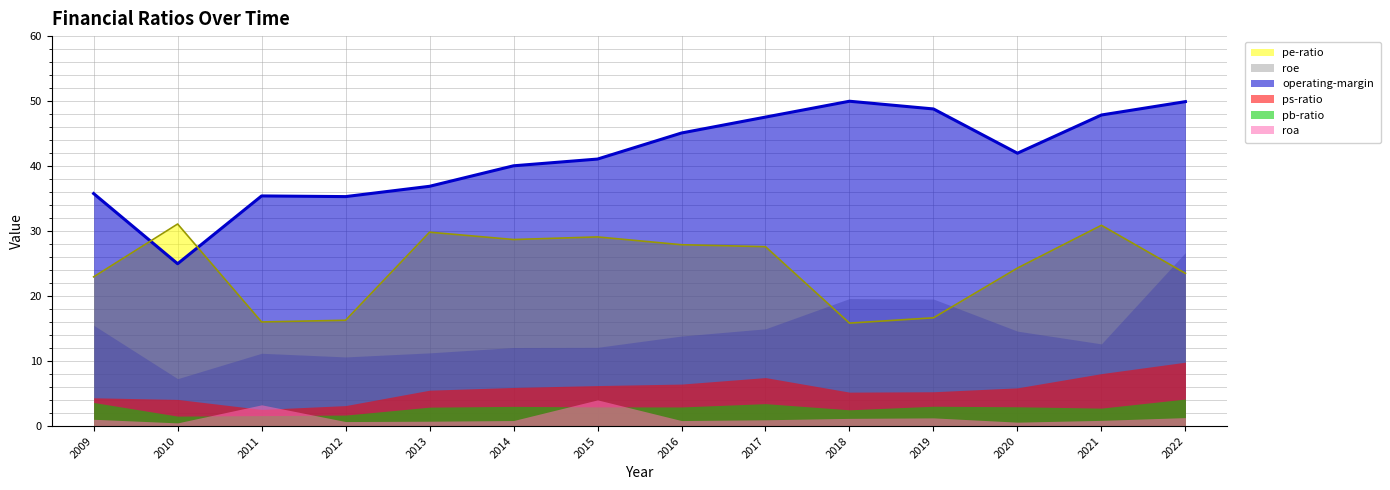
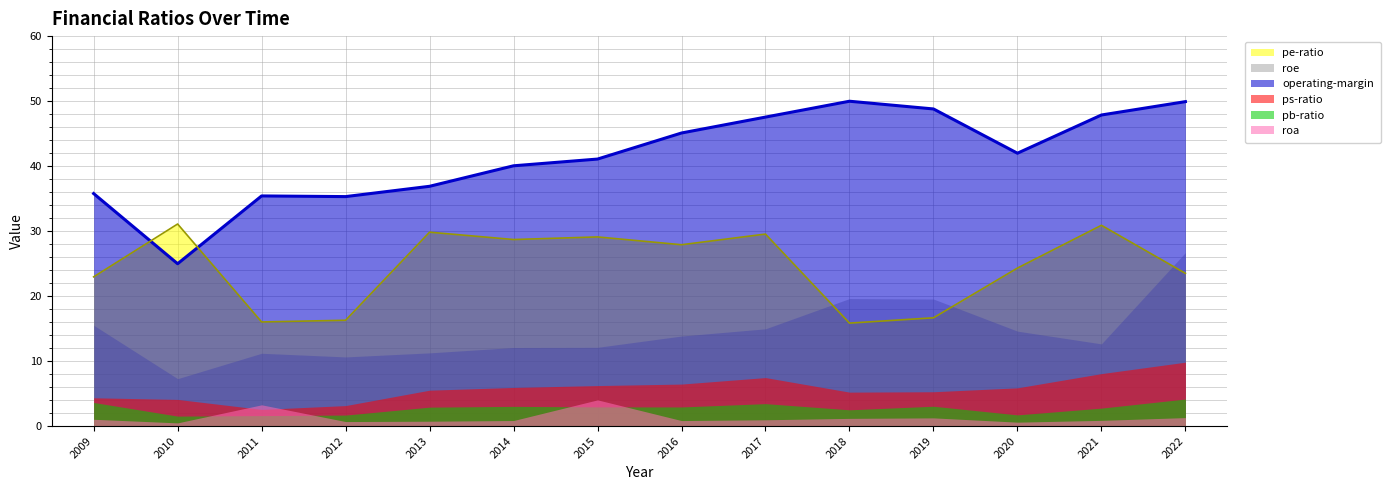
  {
    "pe-ratio": {
      "2009": 23,
      "2010": 31,
      "2011": 16,
      "2012": 16,
      "2013": 30,
      "2014": 29,
      "2015": 29,
      "2016": 28,
-     "2017": 28,
+     "2017": 30,
      "2018": 16,
      "2019": 17,
      "2020": 24,
      "2021": 31,
      "2022": 24
    },
    "roe": {
      "2009": 16,
      "2010": 7,
      "2011": 11,
      "2012": 11,
      "2013": 11,
      "2014": 12,
      "2015": 12,
      "2016": 14,
      "2017": 15,
      "2018": 20,
      "2019": 20,
      "2020": 15,
      "2021": 13,
      "2022": 27
    },
    "operating-margin": {
      "2009": 36,
      "2010": 25,
      "2011": 35,
      "2012": 35,
      "2013": 37,
      "2014": 40,
      "2015": 41,
      "2016": 45,
      "2017": 48,
      "2018": 50,
      "2019": 49,
      "2020": 42,
      "2021": 48,
      "2022": 50
    },
    "ps-ratio": {
      "2009": 4,
      "2010": 4,
      "2011": 3,
      "2012": 3,
      "2013": 6,
      "2014": 6,
      "2015": 6,
      "2016": 6,
      "2017": 7,
      "2018": 5,
      "2019": 5,
      "2020": 6,
      "2021": 8,
      "2022": 10
    },
    "pb-ratio": {
      "2009": 4,
      "2010": 2,
      "2011": 2,
      "2012": 2,
      "2013": 3,
      "2014": 3,
      "2015": 3,
      "2016": 3,
      "2017": 3,
      "2018": 3,
      "2019": 3,
-     "2020": 3,
+     "2020": 2,
      "2021": 3,
      "2022": 4
    },
    "roa": {
      "2009": 1,
      "2010": 0,
      "2011": 3,
      "2012": 1,
      "2013": 1,
      "2014": 1,
      "2015": 4,
      "2016": 1,
      "2017": 1,
      "2018": 1,
      "2019": 1,
      "2020": 1,
      "2021": 1,
      "2022": 1
    }
  }
